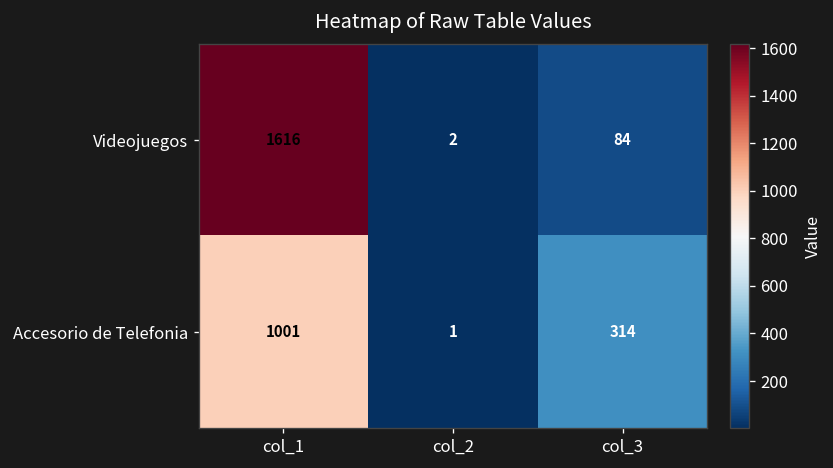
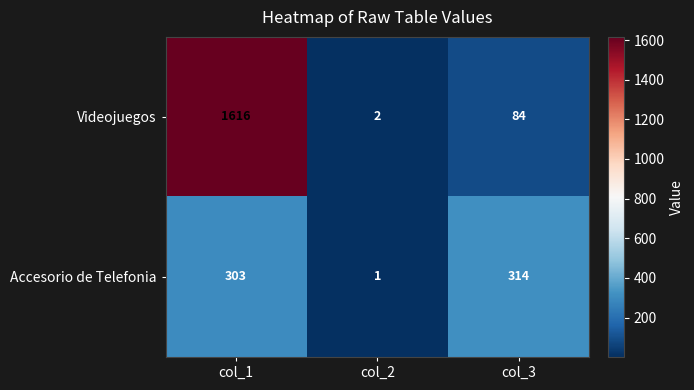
  {
    "Videojuegos": {
      "col_1": 1616,
      "col_2": 2,
      "col_3": 84
    },
    "Accesorio de Telefonia": {
-     "col_1": 1001,
+     "col_1": 303,
      "col_2": 1,
      "col_3": 314
    }
  }
